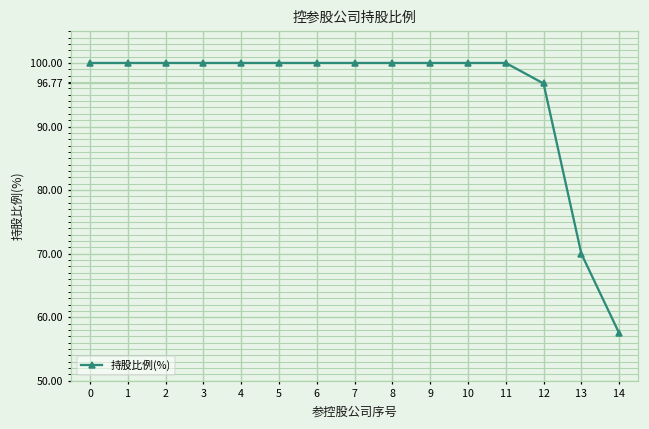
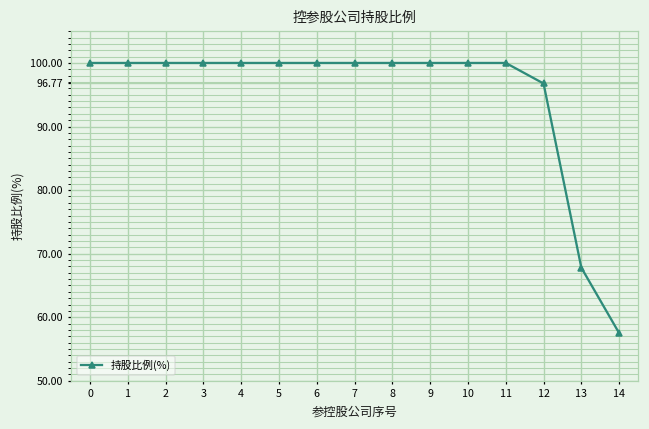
  {
    "0": 100,
    "1": 100,
    "2": 100,
    "3": 100,
    "4": 100,
    "5": 100,
    "6": 100,
    "7": 100,
    "8": 100,
    "9": 100,
    "10": 100,
    "11": 100,
    "12": 97,
-   "13": 70,
+   "13": 68,
    "14": 58
  }
